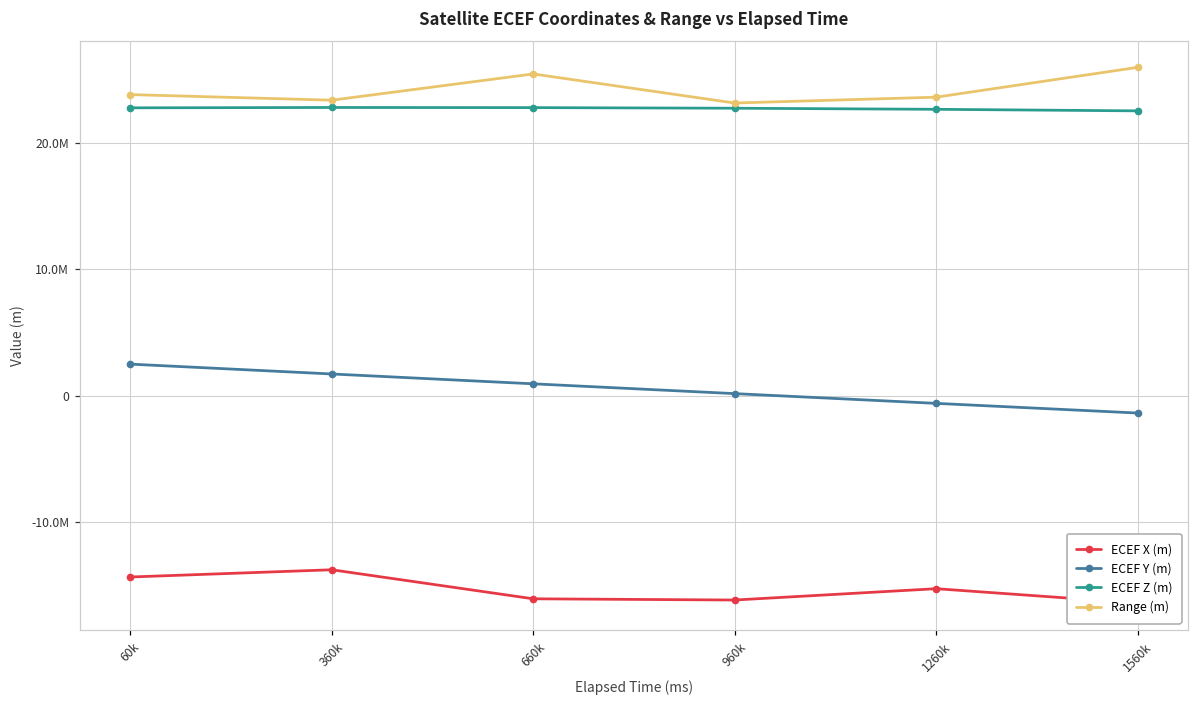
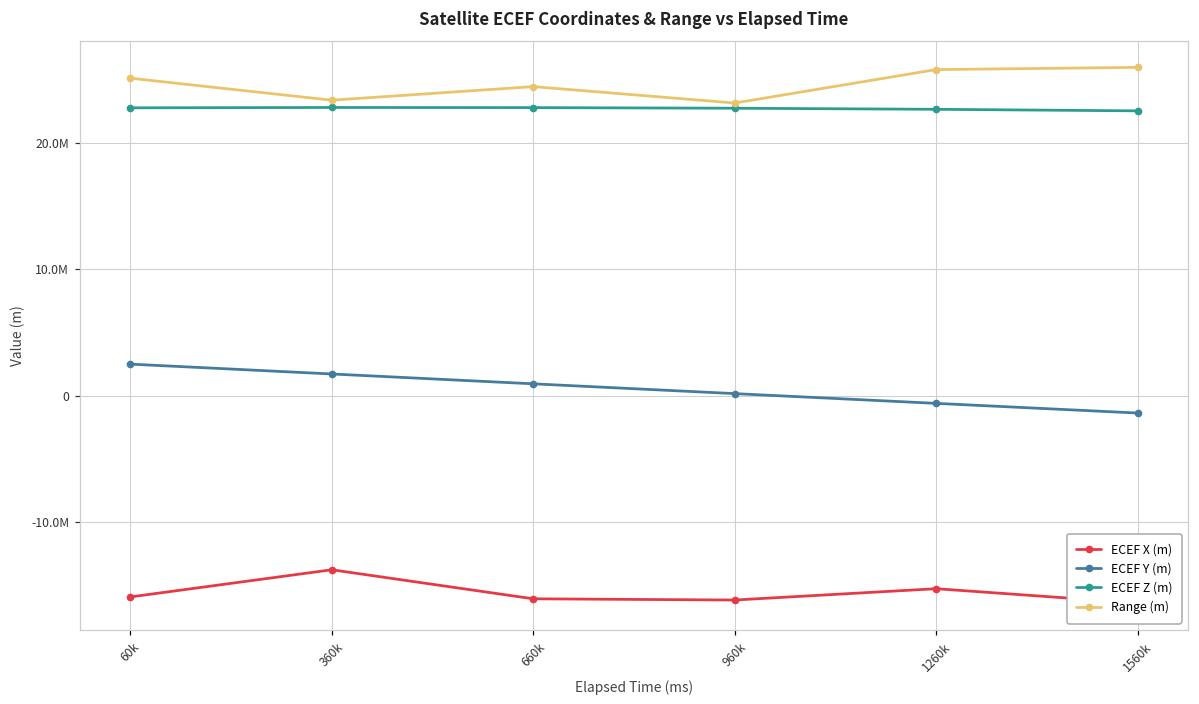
  {
    "ECEF X (m)": {
-     "60k": -14300000,
+     "60k": -15900000,
      "360k": -13800000,
      "660k": -16000000,
      "960k": -16100000,
      "1260k": -15200000
    },
    "Range (m)": {
-     "60k": 23800000,
+     "60k": 25100000,
      "360k": 23400000,
-     "660k": 25500000,
+     "660k": 24500000,
      "960k": 23200000,
-     "1260k": 23600000,
+     "1260k": 25800000,
      "1560k": 26000000
    }
  }
